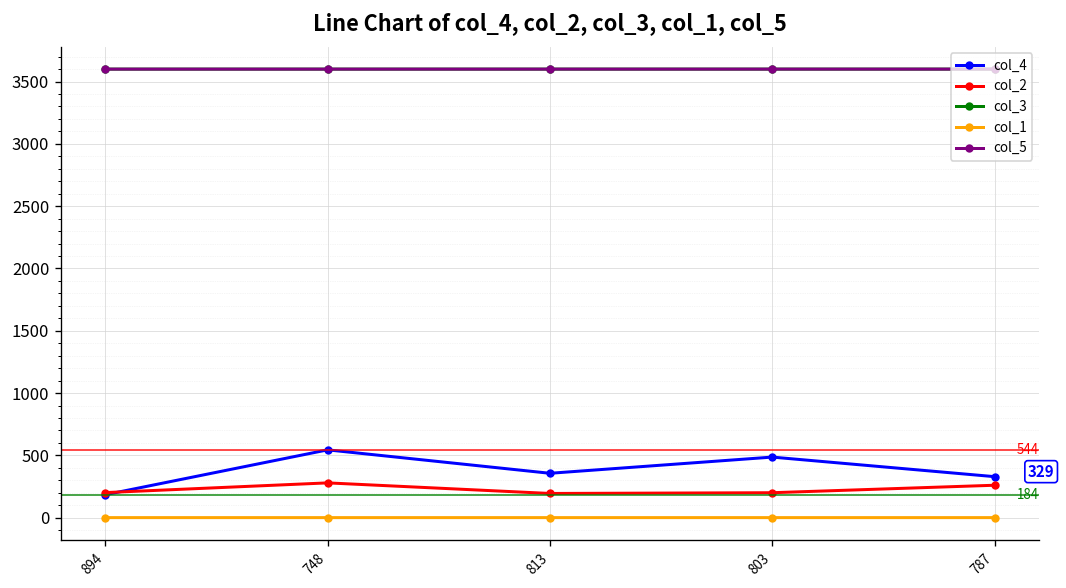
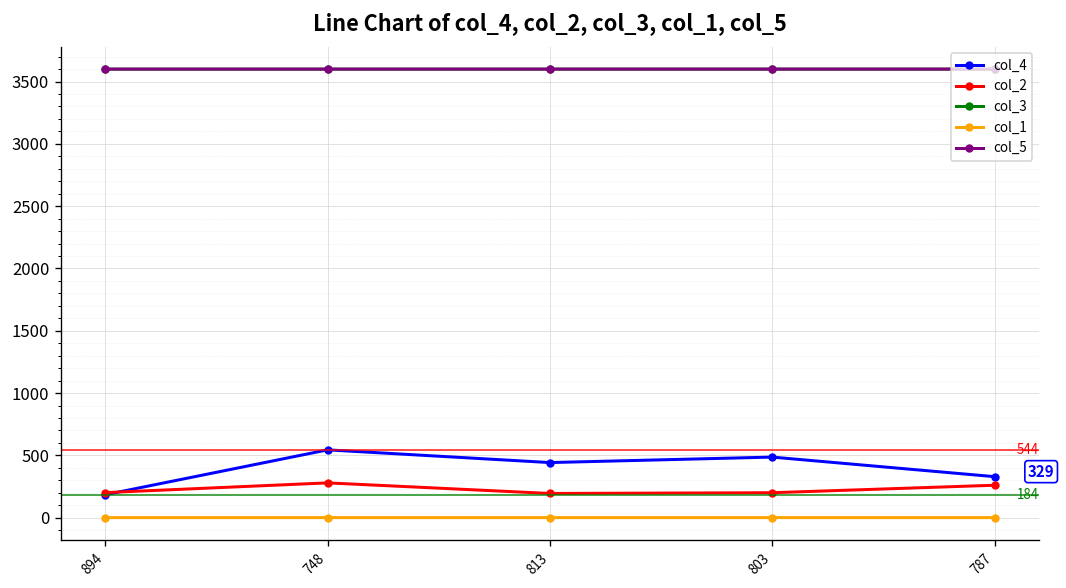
  {
    "col_4": {
      "748": 540,
-     "813": 360,
+     "813": 440,
      "803": 490
    },
    "col_2": {
      "748": 280,
      "813": 190,
      "803": 200
    },
    "col_5": {
      "894": 3600,
      "748": 3600,
      "813": 3600,
      "803": 3600
    },
    "col_1": {
      "894": 0,
      "748": 0,
      "813": 0,
      "803": 0,
      "787": 0
    }
  }
